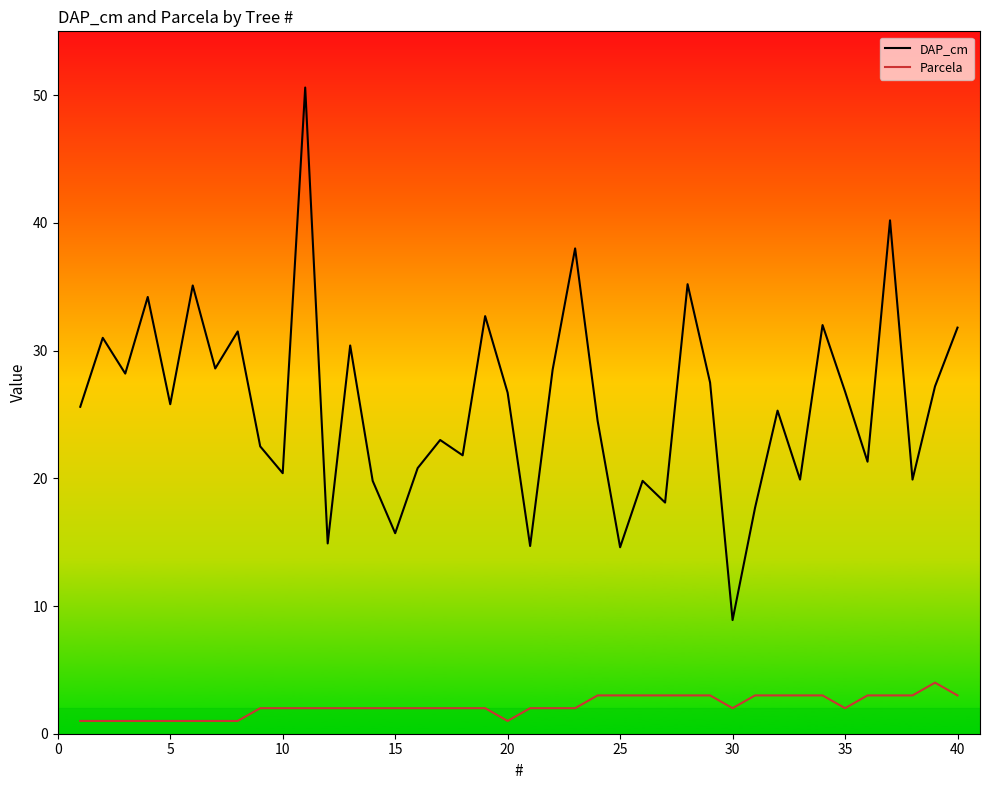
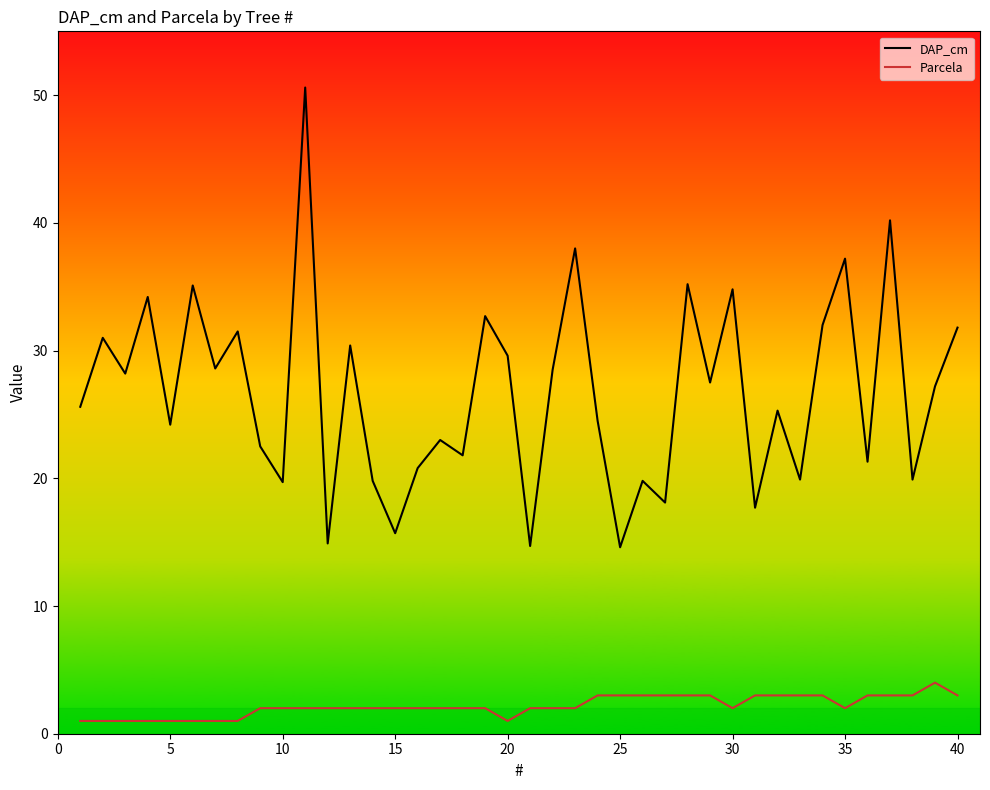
  {
    "DAP_cm": {
-     "5": 25.8,
-     "10": 20.4,
+     "5": 24.2,
+     "10": 19.7,
      "15": 15.7,
-     "20": 26.7,
+     "20": 29.6,
      "25": 14.6,
-     "30": 8.9,
-     "35": 26.8,
+     "30": 34.8,
+     "35": 37.2,
      "40": 31.8
    },
    "Parcela": {
      "25": 3.0,
      "40": 3.0
    }
  }
